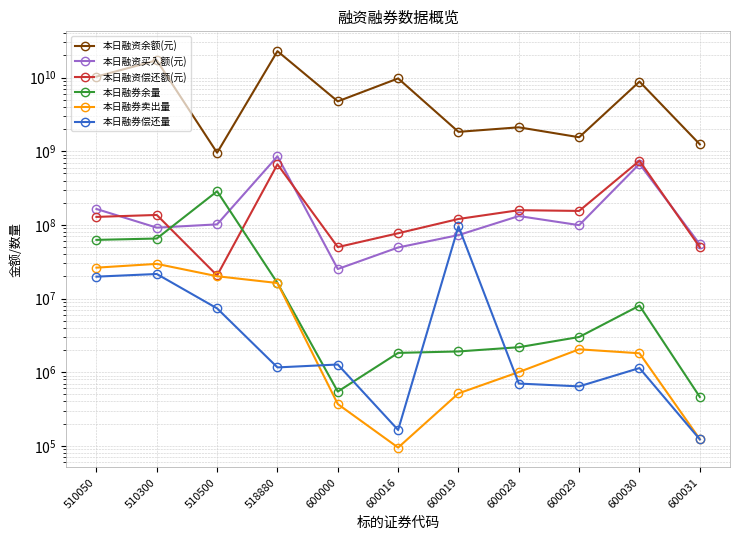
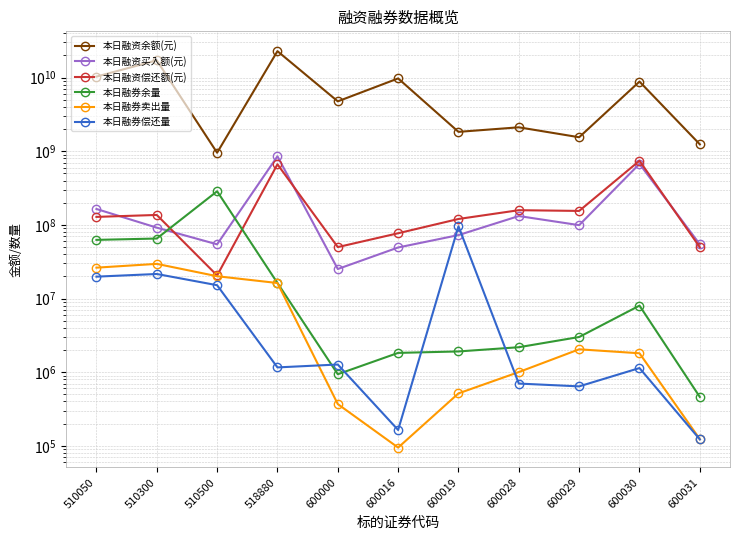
  {
    "本日融资余额(元)": {
      "510500": 1000000000,
      "518880": 23000000000,
      "600000": 5000000000,
      "600016": 10000000000,
      "600019": 1800000000,
      "600028": 2100000000,
      "600029": 1500000000,
      "600030": 9000000000,
      "600031": 1200000000
    },
    "本日融资买入额(元)": {
      "510050": 160000000,
      "510300": 90000000,
-     "510500": 100000000,
+     "510500": 50000000,
      "518880": 900000000,
      "600000": 25000000,
      "600016": 50000000,
      "600019": 70000000,
      "600028": 130000000,
      "600029": 100000000,
      "600030": 700000000,
      "600031": 50000000
    },
    "本日融资偿还额(元)": {
      "510050": 130000000,
      "510300": 140000000,
      "518880": 700000000,
      "600000": 50000000,
      "600016": 80000000,
      "600019": 120000000,
      "600028": 160000000,
      "600029": 150000000,
      "600030": 700000000,
      "600031": 50000000
    },
    "本日融券余量": {
      "510050": 60000000,
      "510300": 70000000,
      "510500": 290000000,
-     "600000": 500000,
+     "600000": 900000,
      "600016": 1800000,
      "600019": 1900000,
      "600028": 2200000,
      "600029": 3000000,
      "600030": 8000000,
      "600031": 500000
    },
    "本日融券卖出量": {
      "510050": 26000000,
      "510300": 30000000,
      "600000": 400000,
      "600016": 90000,
      "600019": 500000,
      "600028": 1000000,
      "600029": 2000000,
      "600030": 1800000
    },
    "本日融券偿还量": {
      "510050": 20000000,
      "510300": 22000000,
-     "510500": 7000000,
+     "510500": 15000000,
      "518880": 1200000,
      "600000": 1300000,
      "600016": 160000,
      "600019": 100000000,
      "600028": 700000,
      "600029": 600000,
      "600030": 1100000
    }
  }
